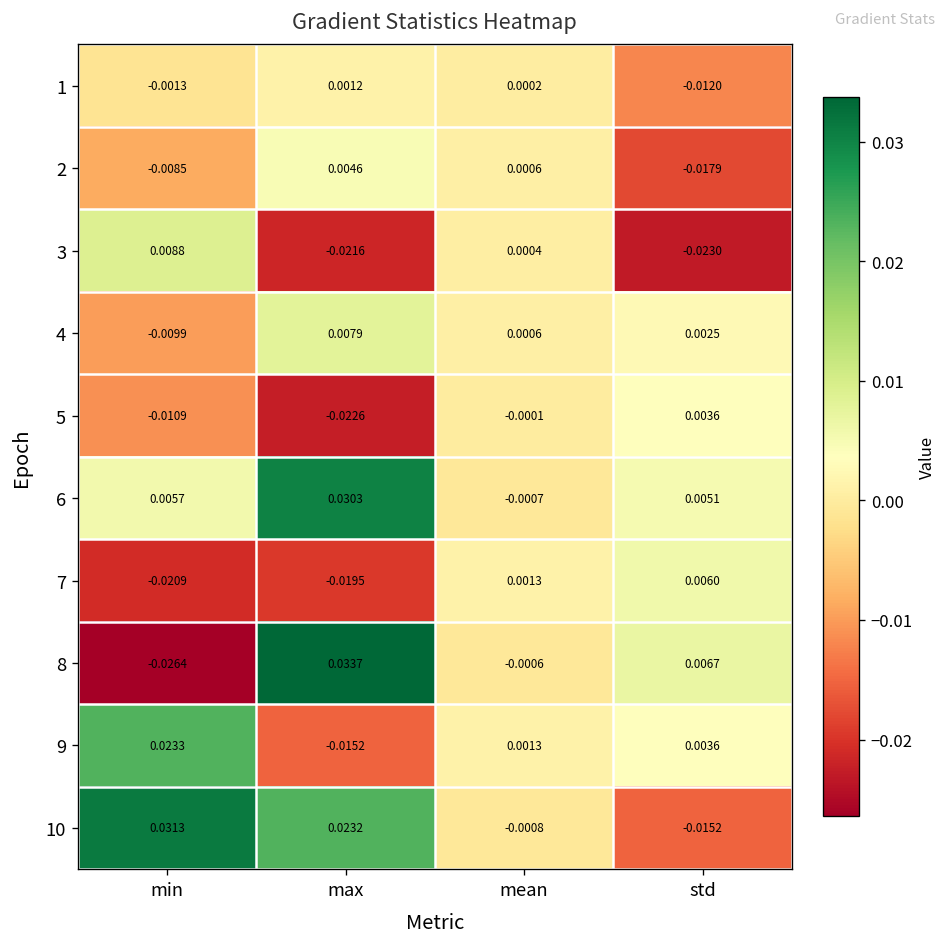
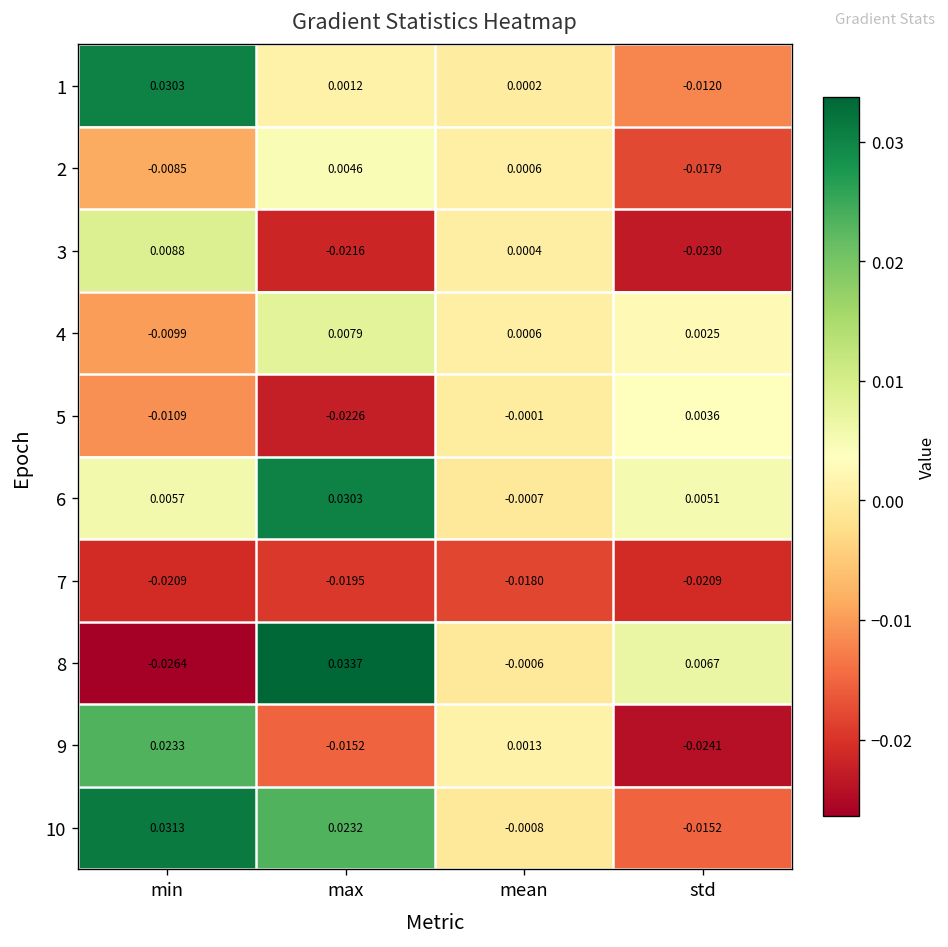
  {
    "1": {
-     "min": -0.0013,
+     "min": 0.0303,
      "max": 0.0012,
      "mean": 0.0002,
      "std": -0.0120
    },
    "2": {
      "min": -0.0085,
      "max": 0.0046,
      "mean": 0.0006,
      "std": -0.0179
    },
    "3": {
      "min": 0.0088,
      "max": -0.0216,
      "mean": 0.0004,
      "std": -0.0230
    },
    "4": {
      "min": -0.0099,
      "max": 0.0079,
      "mean": 0.0006,
      "std": 0.0025
    },
    "5": {
      "min": -0.0109,
      "max": -0.0226,
      "mean": -0.0001,
      "std": 0.0036
    },
    "6": {
      "min": 0.0057,
      "max": 0.0303,
      "mean": -0.0007,
      "std": 0.0051
    },
    "7": {
      "min": -0.0209,
      "max": -0.0195,
-     "mean": 0.0013,
-     "std": 0.0060
+     "mean": -0.0180,
+     "std": -0.0209
    },
    "8": {
      "min": -0.0264,
      "max": 0.0337,
      "mean": -0.0006,
      "std": 0.0067
    },
    "9": {
      "min": 0.0233,
      "max": -0.0152,
      "mean": 0.0013,
-     "std": 0.0036
+     "std": -0.0241
    },
    "10": {
      "min": 0.0313,
      "max": 0.0232,
      "mean": -0.0008,
      "std": -0.0152
    }
  }
